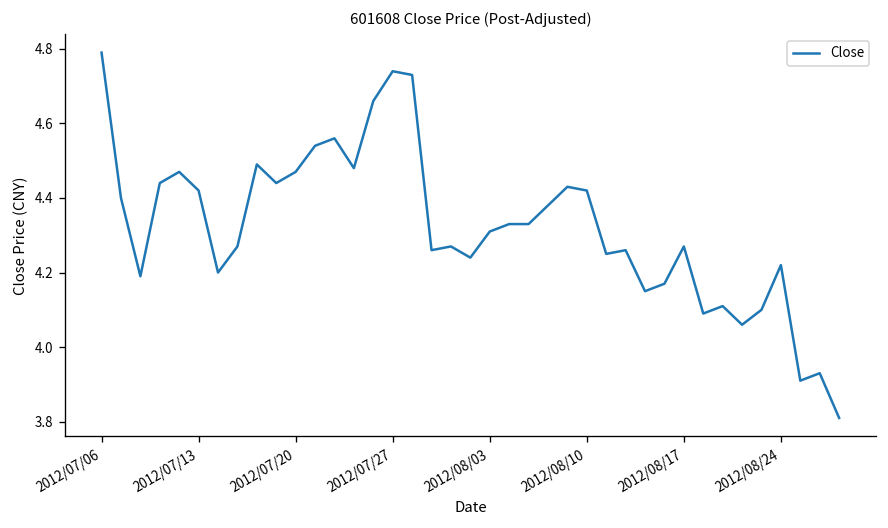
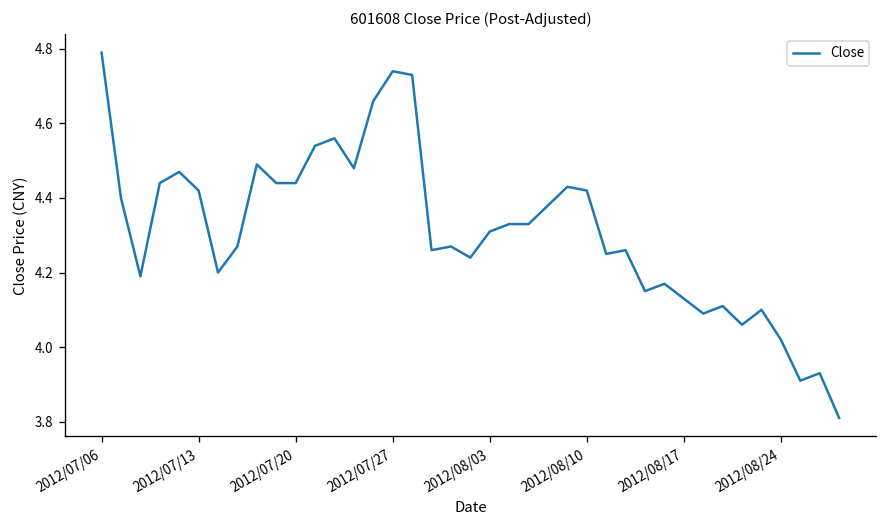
  {
    "2012/07/06": 4.79,
    "2012/07/13": 4.42,
-   "2012/07/20": 4.47,
+   "2012/07/20": 4.44,
    "2012/07/27": 4.74,
    "2012/08/03": 4.31,
    "2012/08/10": 4.42,
-   "2012/08/17": 4.27,
-   "2012/08/24": 4.22
+   "2012/08/17": 4.13,
+   "2012/08/24": 4.02
  }
